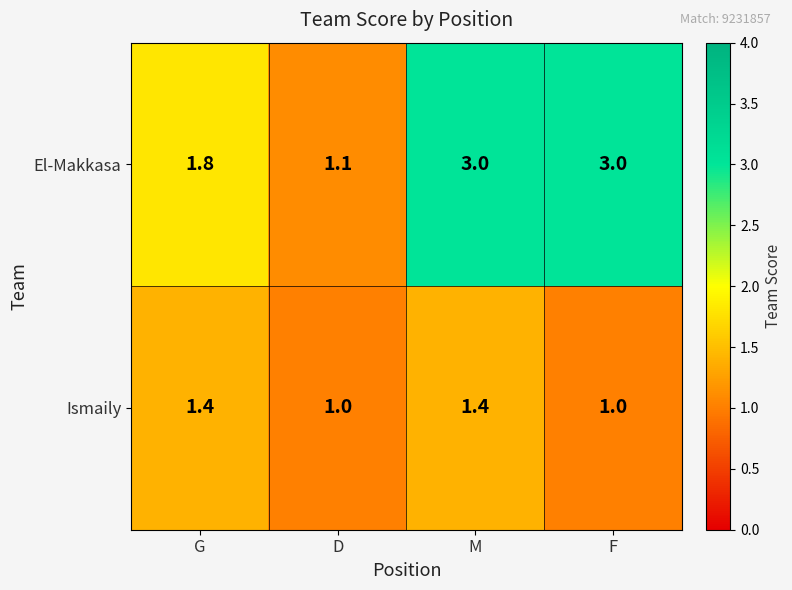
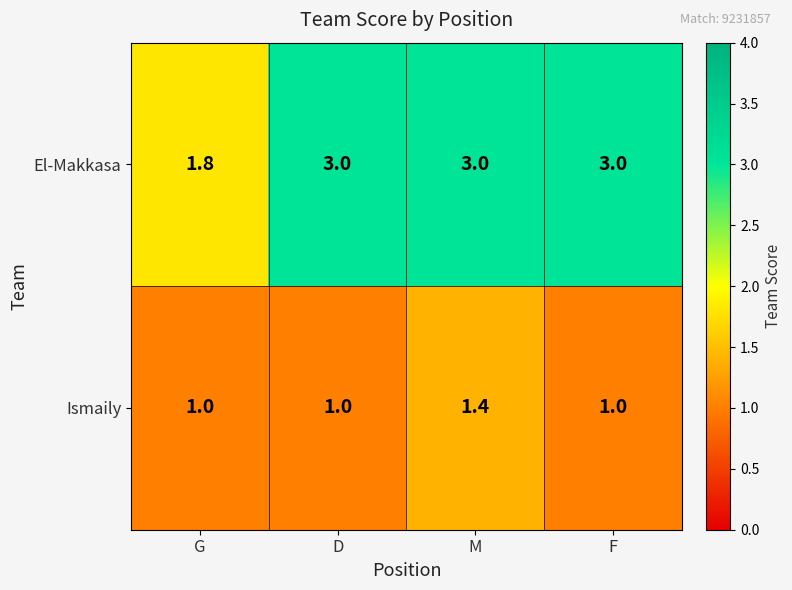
  {
    "El-Makkasa": {
      "G": 1.8,
-     "D": 1.1,
+     "D": 3.0,
      "M": 3.0,
      "F": 3.0
    },
    "Ismaily": {
-     "G": 1.4,
+     "G": 1.0,
      "D": 1.0,
      "M": 1.4,
      "F": 1.0
    }
  }
